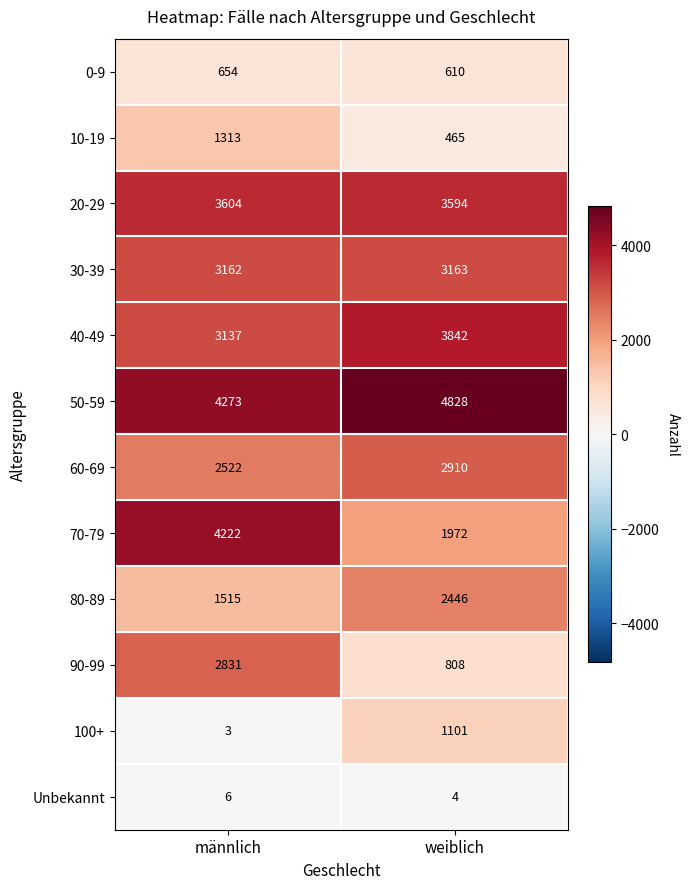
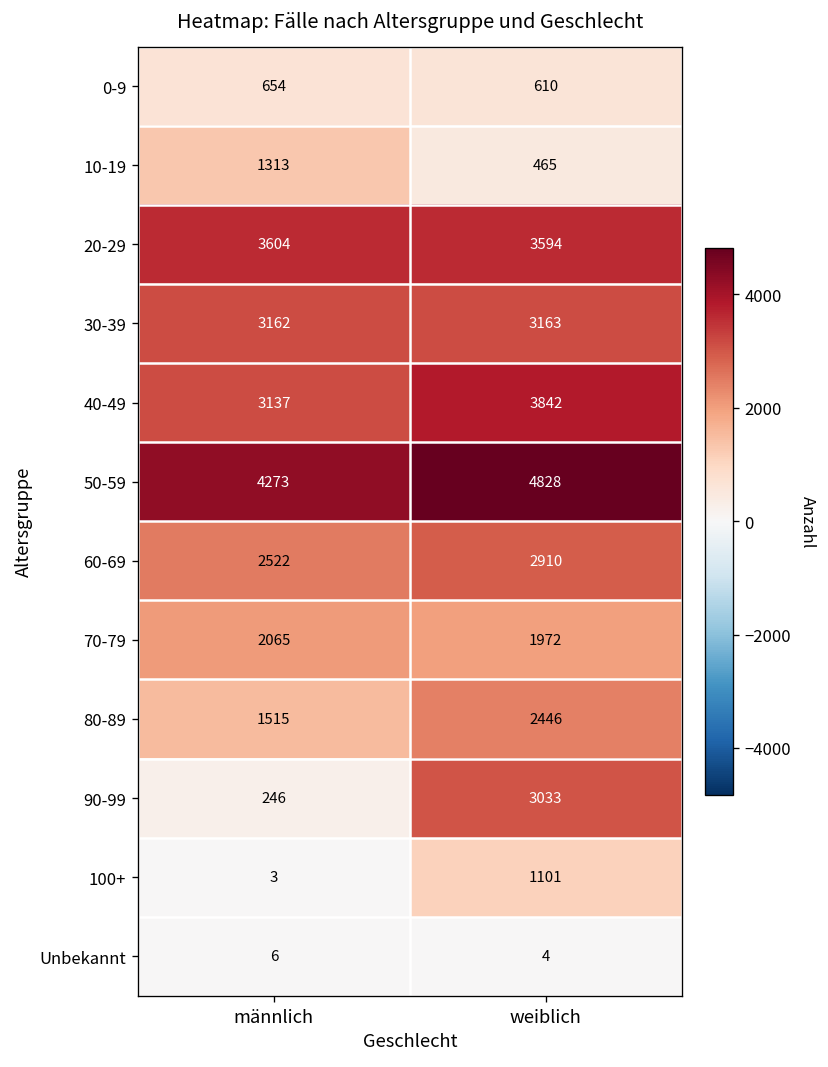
  {
    "0-9": {
      "männlich": 654,
      "weiblich": 610
    },
    "10-19": {
      "männlich": 1313,
      "weiblich": 465
    },
    "20-29": {
      "männlich": 3604,
      "weiblich": 3594
    },
    "30-39": {
      "männlich": 3162,
      "weiblich": 3163
    },
    "40-49": {
      "männlich": 3137,
      "weiblich": 3842
    },
    "50-59": {
      "männlich": 4273,
      "weiblich": 4828
    },
    "60-69": {
      "männlich": 2522,
      "weiblich": 2910
    },
    "70-79": {
-     "männlich": 4222,
+     "männlich": 2065,
      "weiblich": 1972
    },
    "80-89": {
      "männlich": 1515,
      "weiblich": 2446
    },
    "90-99": {
-     "männlich": 2831,
-     "weiblich": 808
+     "männlich": 246,
+     "weiblich": 3033
    },
    "100+": {
      "männlich": 3,
      "weiblich": 1101
    },
    "Unbekannt": {
      "männlich": 6,
      "weiblich": 4
    }
  }
